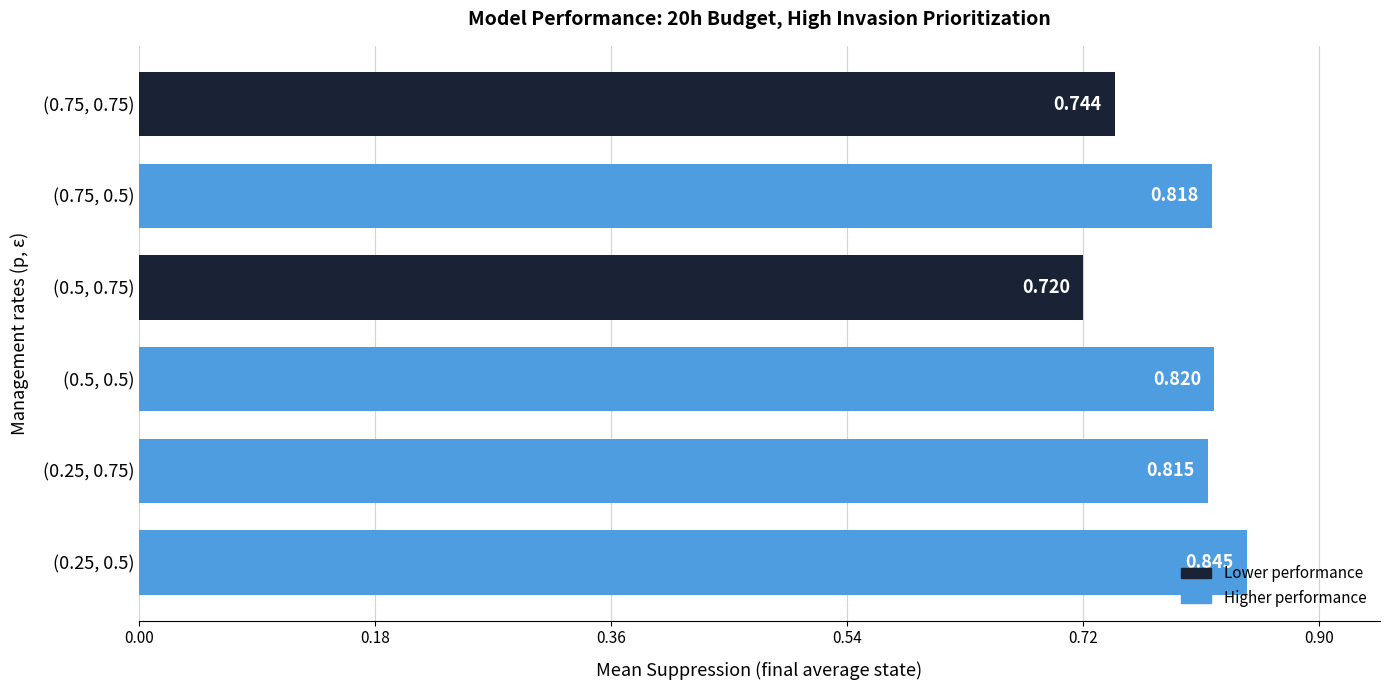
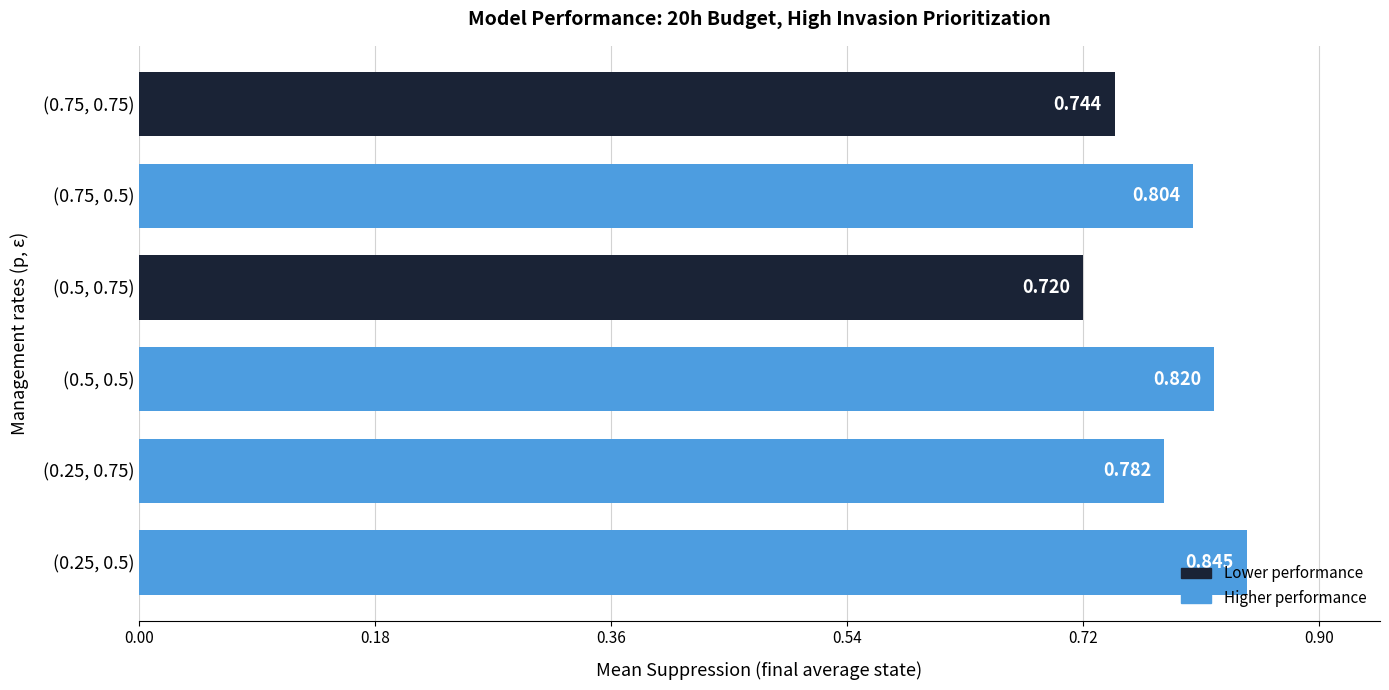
  {
    "(0.75, 0.75)": 0.744,
-   "(0.75, 0.5)": 0.818,
+   "(0.75, 0.5)": 0.804,
    "(0.5, 0.75)": 0.720,
    "(0.5, 0.5)": 0.820,
-   "(0.25, 0.75)": 0.815,
+   "(0.25, 0.75)": 0.782,
    "(0.25, 0.5)": 0.845
  }
